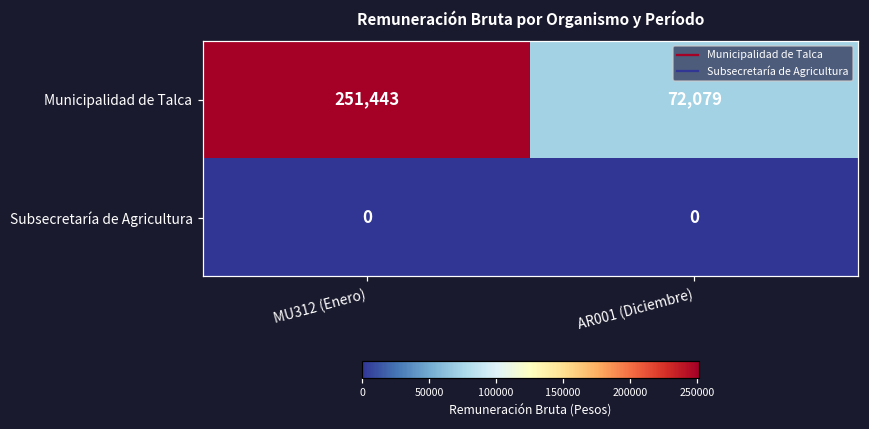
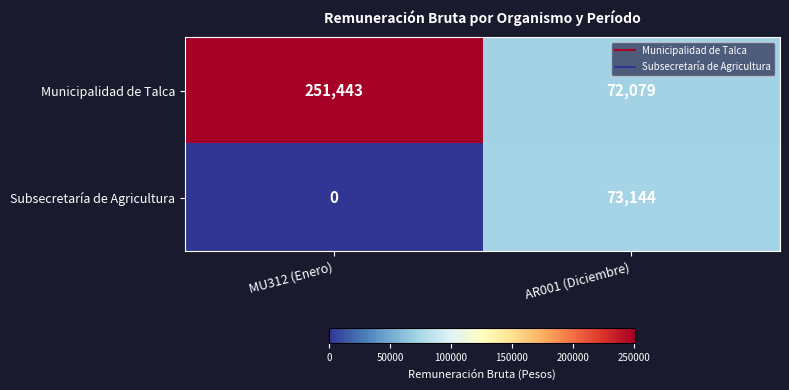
  {
    "Municipalidad de Talca": {
      "MU312 (Enero)": "251,443",
      "AR001 (Diciembre)": "72,079"
    },
    "Subsecretaría de Agricultura": {
      "MU312 (Enero)": "0",
-     "AR001 (Diciembre)": "0"
+     "AR001 (Diciembre)": "73,144"
    }
  }
